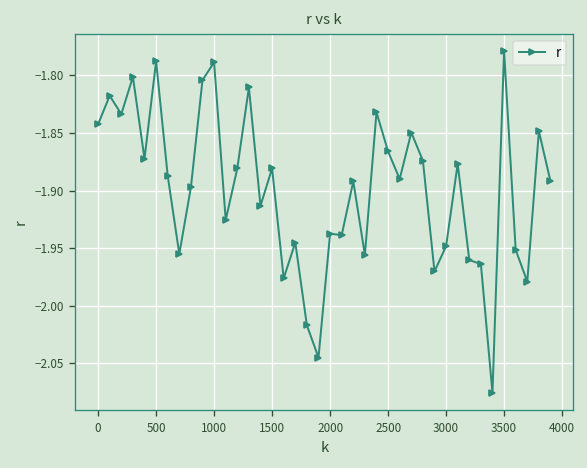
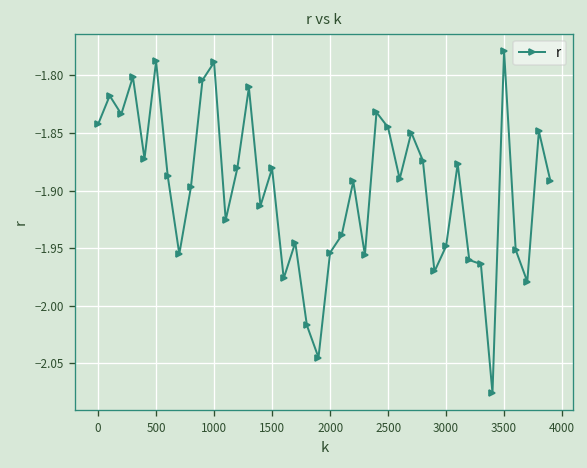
  {
    "0": -1.84,
    "500": -1.79,
    "1000": -1.79,
    "1500": -1.88,
-   "2000": -1.94,
-   "2500": -1.87,
+   "2000": -1.95,
+   "2500": -1.85,
    "3000": -1.95,
    "3500": -1.78
  }
